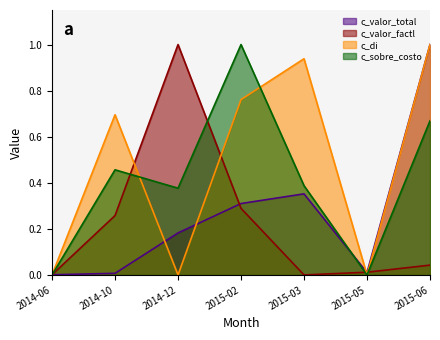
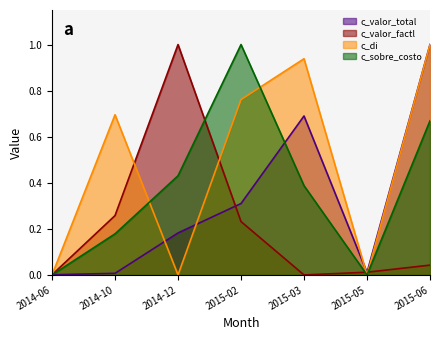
  {
    "c_valor_total": {
      "2014-10": 0.01,
      "2014-12": 0.18,
      "2015-02": 0.31,
-     "2015-03": 0.35
+     "2015-03": 0.69
    },
    "c_valor_factl": {
      "2014-10": 0.26,
      "2014-12": 1.00,
-     "2015-02": 0.29,
+     "2015-02": 0.23,
      "2015-03": 0.00,
      "2015-06": 0.04
    },
    "c_di": {
      "2014-10": 0.70,
      "2014-12": 0.00,
      "2015-02": 0.76,
      "2015-03": 0.94
    },
    "c_sobre_costo": {
-     "2014-10": 0.46,
-     "2014-12": 0.38,
+     "2014-10": 0.18,
+     "2014-12": 0.43,
      "2015-02": 1.00,
      "2015-03": 0.39,
      "2015-06": 0.67
    }
  }
